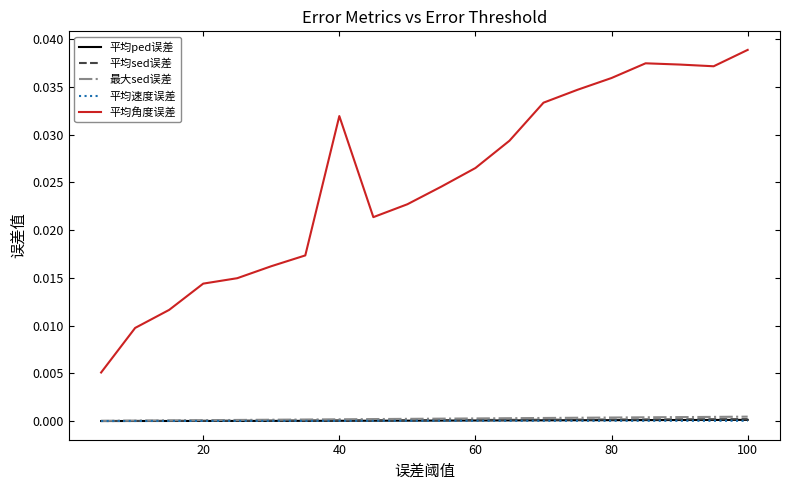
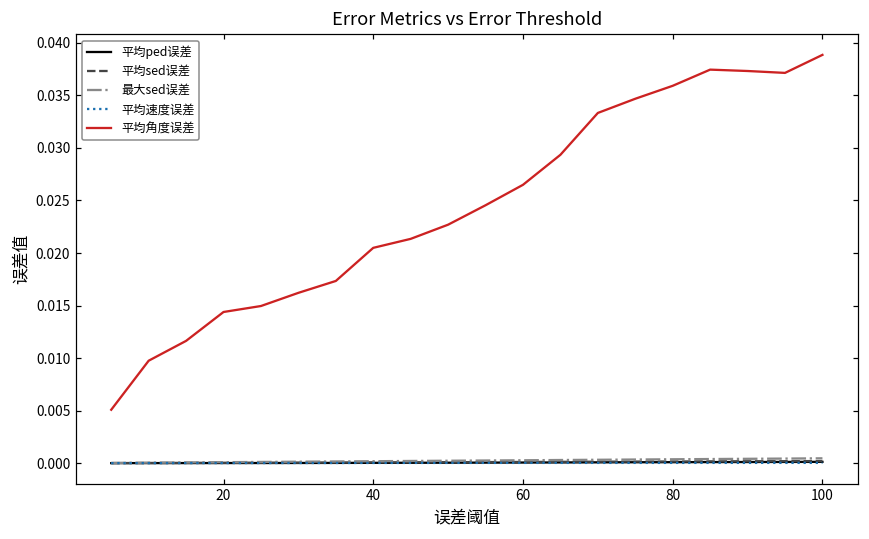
  {
    "平均角度误差": {
      "20": 0.014,
-     "40": 0.032,
+     "40": 0.020,
      "60": 0.026,
      "80": 0.036,
      "100": 0.039
    }
  }
